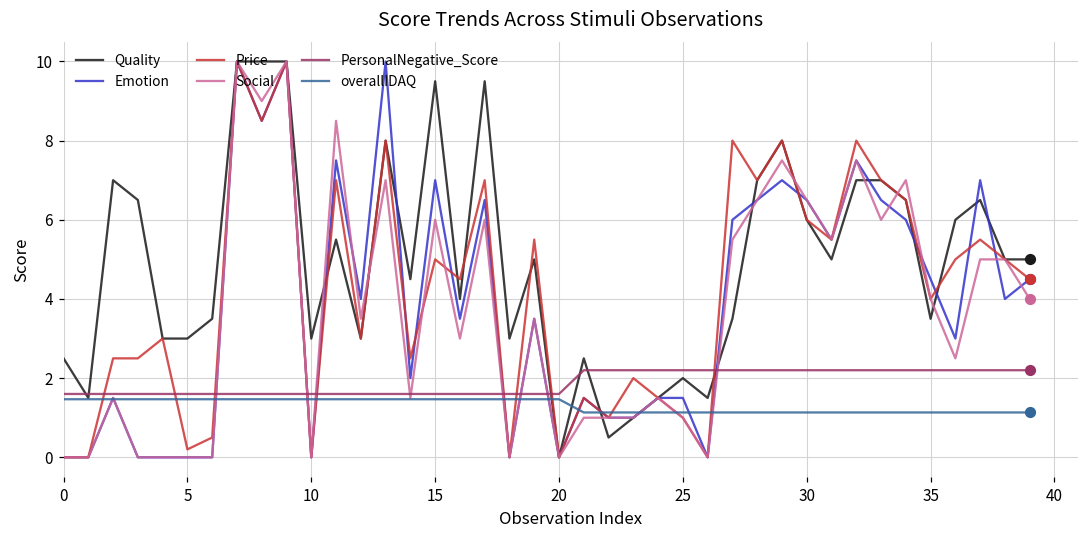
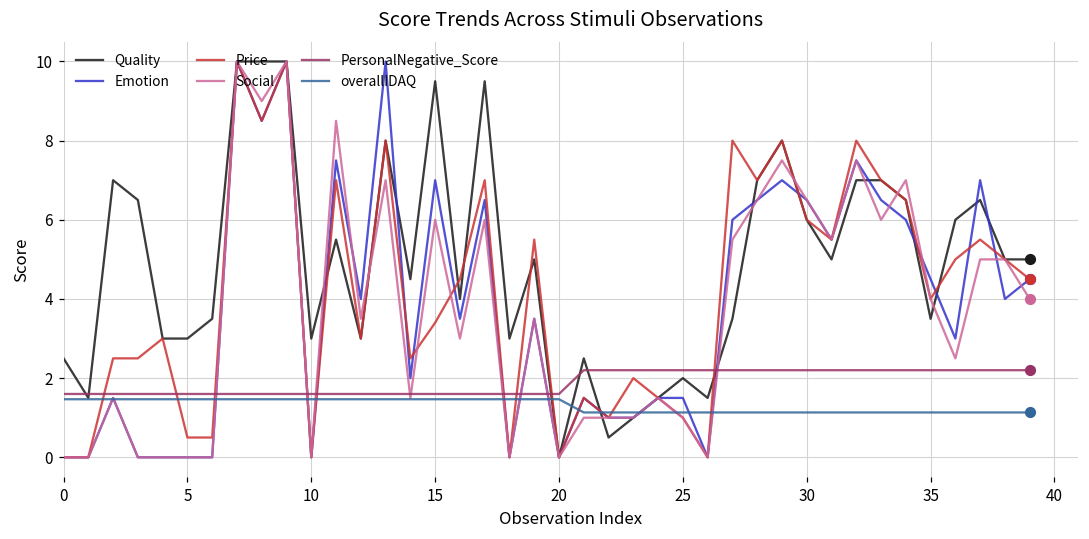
  {
    "Price": {
-     "5": 0.2,
-     "15": 5.0
+     "5": 0.5,
+     "15": 3.4
    }
  }
